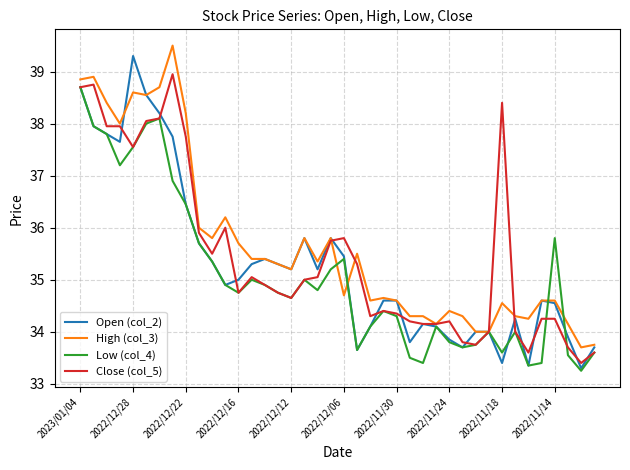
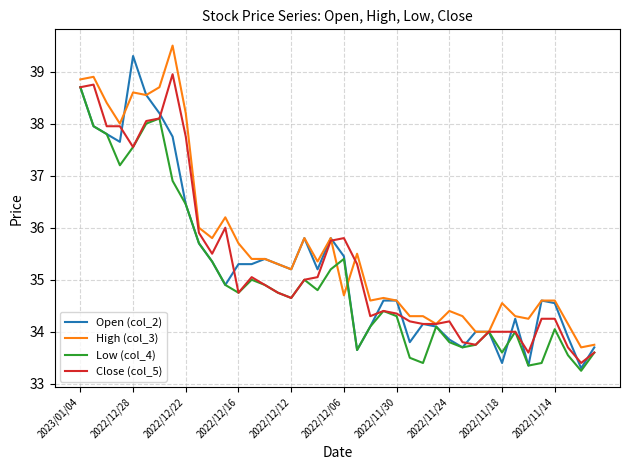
  {
    "Open (col_2)": {
      "2022/12/28": 39.3,
-     "2022/12/16": 35.0,
+     "2022/12/16": 35.3,
      "2022/12/06": 35.5,
      "2022/11/24": 33.9,
      "2022/11/18": 33.4,
      "2022/11/14": 34.6
    },
    "High (col_3)": {
      "2023/01/04": 38.9,
      "2022/12/28": 38.6,
      "2022/12/22": 38.2,
      "2022/12/16": 35.7,
      "2022/12/06": 34.7,
      "2022/11/24": 34.4,
      "2022/11/18": 34.6,
      "2022/11/14": 34.6
    },
    "Low (col_4)": {
      "2022/12/06": 35.4,
      "2022/11/30": 34.3,
      "2022/11/24": 33.8,
      "2022/11/18": 33.6,
-     "2022/11/14": 35.8
+     "2022/11/14": 34.1
    },
    "Close (col_5)": {
      "2022/12/22": 37.8,
      "2022/12/06": 35.8,
      "2022/11/30": 34.4,
      "2022/11/24": 34.2,
-     "2022/11/18": 38.4,
+     "2022/11/18": 34.0,
      "2022/11/14": 34.3
    }
  }
